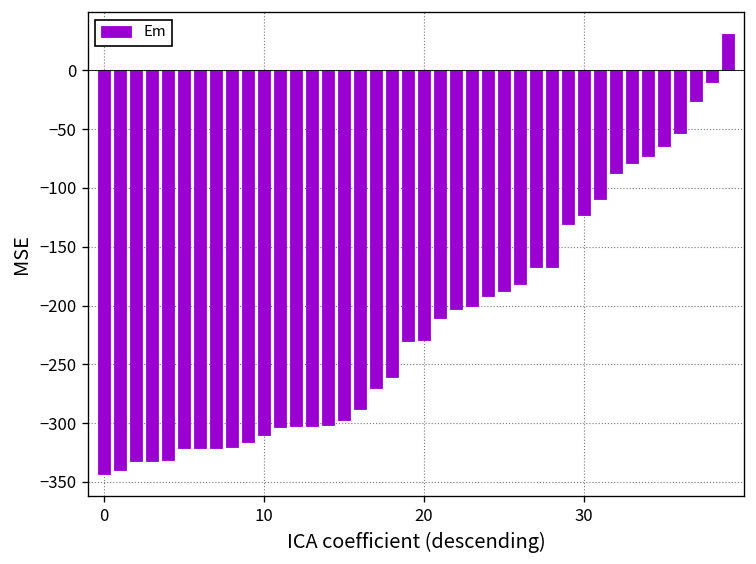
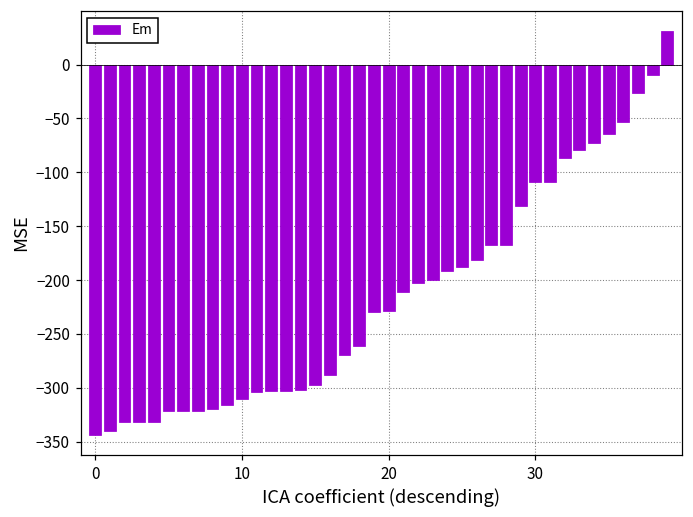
  {
    "0": -340,
    "10": -310,
    "20": -230,
-   "30": -120
+   "30": -110
  }
